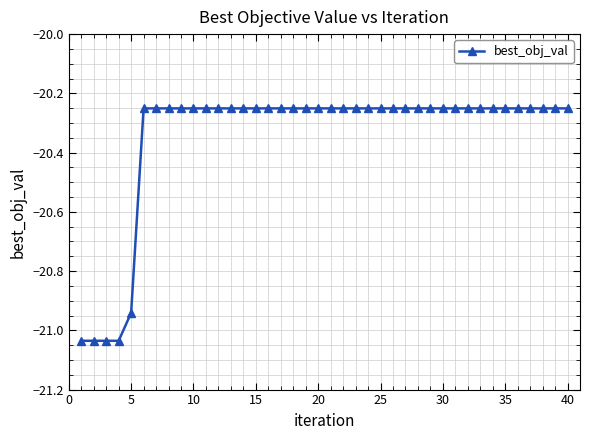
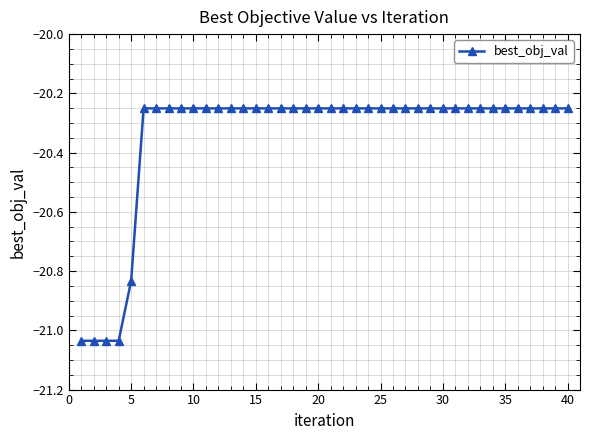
  {
-   "5": -20.94,
+   "5": -20.83,
    "10": -20.25,
    "15": -20.25,
    "20": -20.25,
    "25": -20.25,
    "30": -20.25,
    "35": -20.25,
    "40": -20.25
  }
